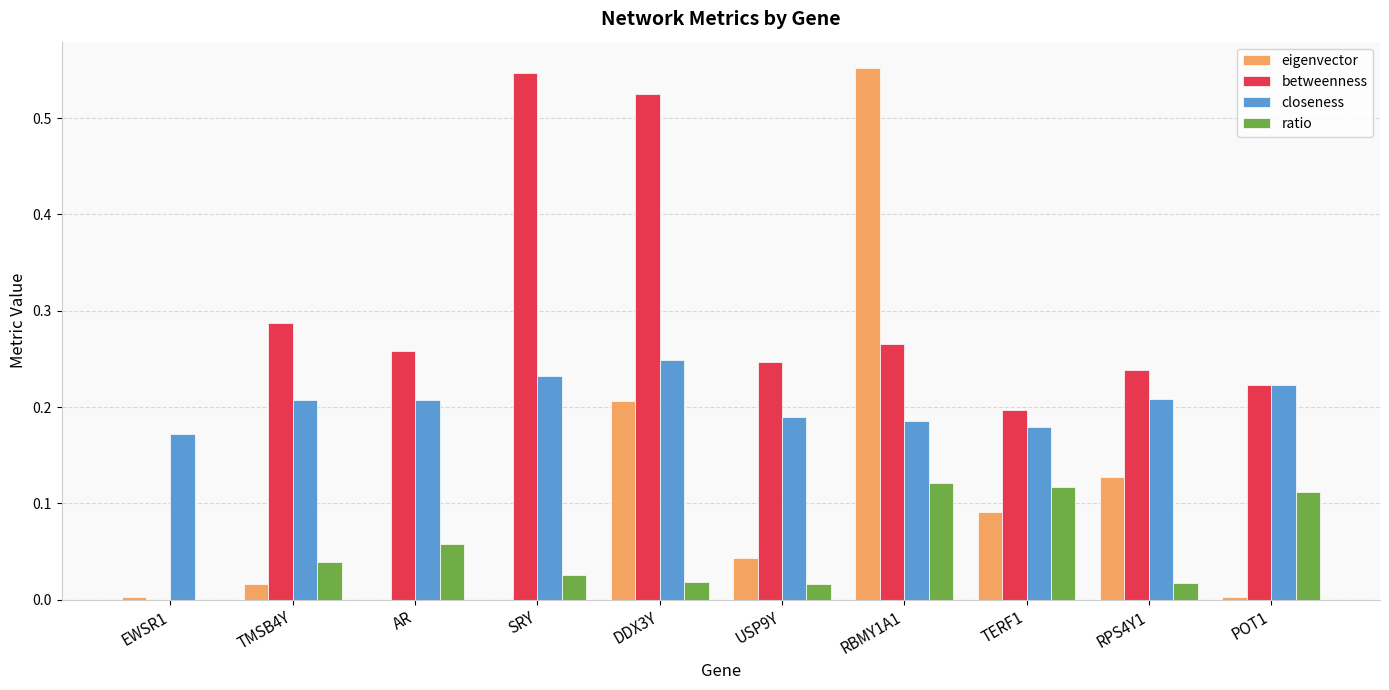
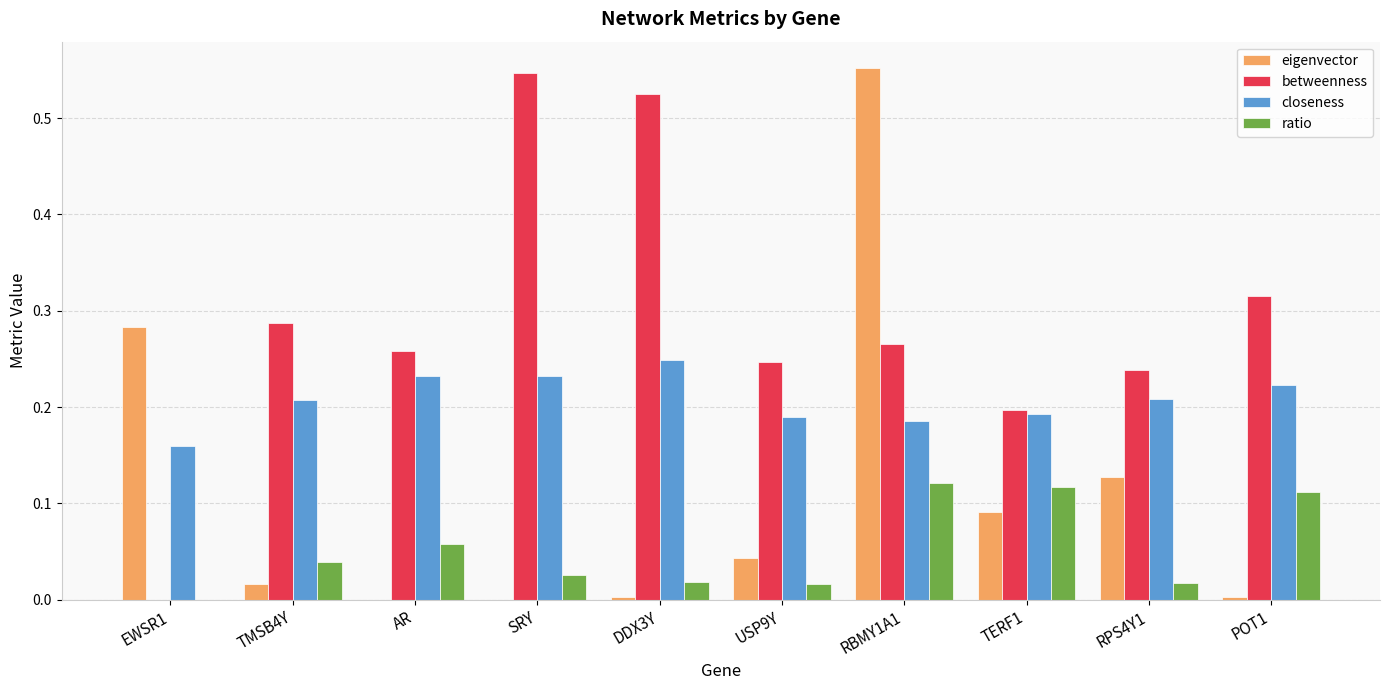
  {
    "eigenvector": {
-     "EWSR1": 0.00,
+     "EWSR1": 0.28,
      "TMSB4Y": 0.02,
-     "DDX3Y": 0.21,
+     "DDX3Y": 0.00,
      "USP9Y": 0.04,
      "RBMY1A1": 0.55,
      "TERF1": 0.09,
      "RPS4Y1": 0.13,
      "POT1": 0.00
    },
    "betweenness": {
      "EWSR1": 0.00,
      "TMSB4Y": 0.29,
      "AR": 0.26,
      "SRY": 0.55,
      "DDX3Y": 0.52,
      "USP9Y": 0.25,
      "RBMY1A1": 0.27,
      "TERF1": 0.20,
      "RPS4Y1": 0.24,
-     "POT1": 0.22
+     "POT1": 0.32
    },
    "closeness": {
-     "EWSR1": 0.17,
+     "EWSR1": 0.16,
      "TMSB4Y": 0.21,
-     "AR": 0.21,
+     "AR": 0.23,
      "SRY": 0.23,
      "DDX3Y": 0.25,
      "USP9Y": 0.19,
      "RBMY1A1": 0.19,
-     "TERF1": 0.18,
+     "TERF1": 0.19,
      "RPS4Y1": 0.21,
      "POT1": 0.22
    },
    "ratio": {
      "EWSR1": 0.00,
      "TMSB4Y": 0.04,
      "AR": 0.06,
      "SRY": 0.03,
      "DDX3Y": 0.02,
      "USP9Y": 0.02,
      "RBMY1A1": 0.12,
      "TERF1": 0.12,
      "RPS4Y1": 0.02,
      "POT1": 0.11
    }
  }
